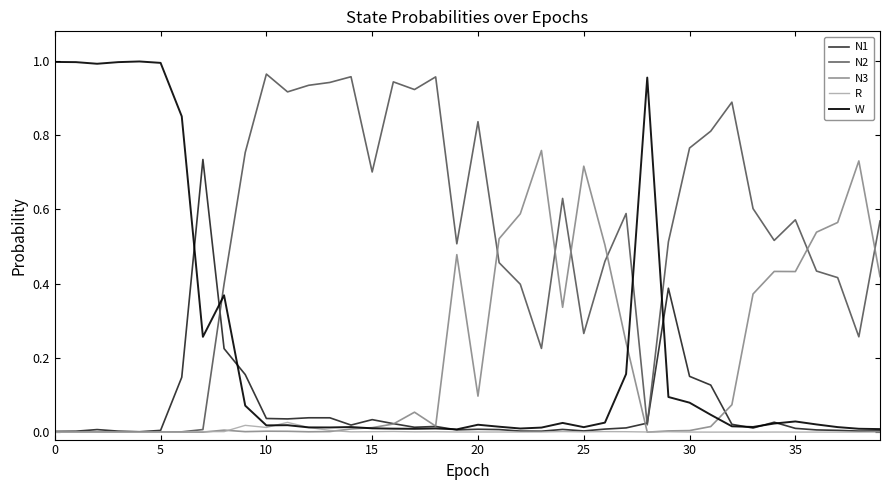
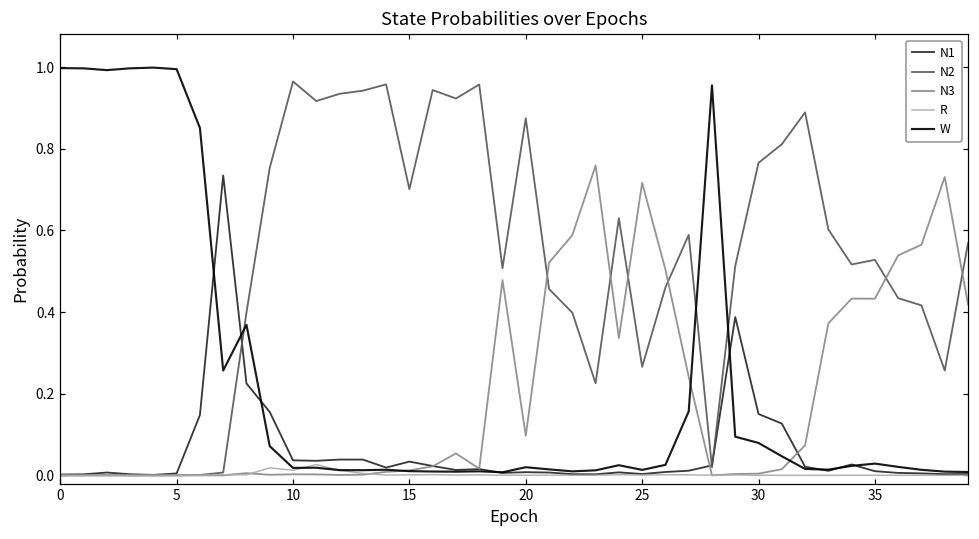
  {
    "N2": {
      "10": 0.96,
      "15": 0.70,
-     "20": 0.84,
+     "20": 0.87,
      "25": 0.27,
      "30": 0.77,
-     "35": 0.57
+     "35": 0.53
    }
  }
